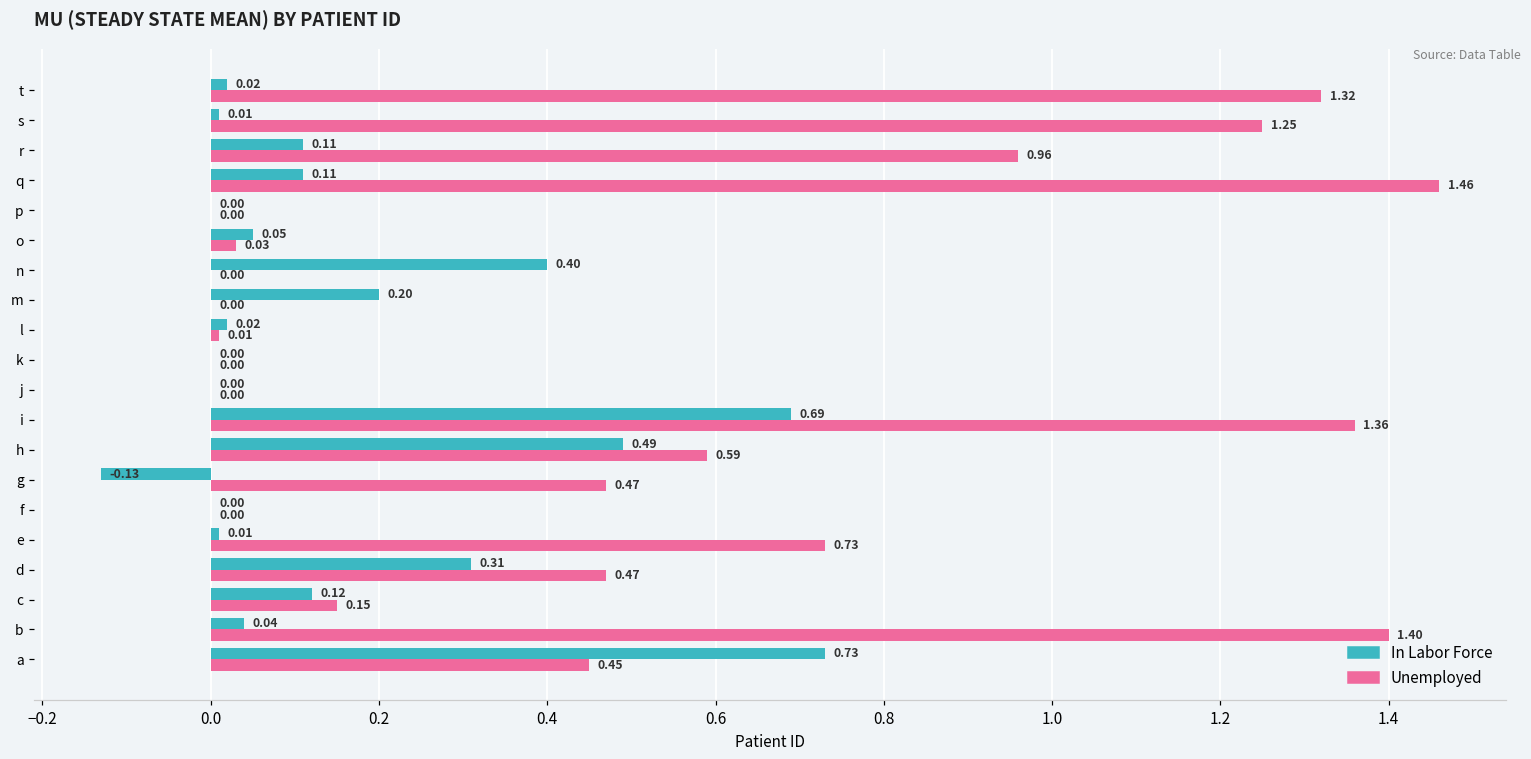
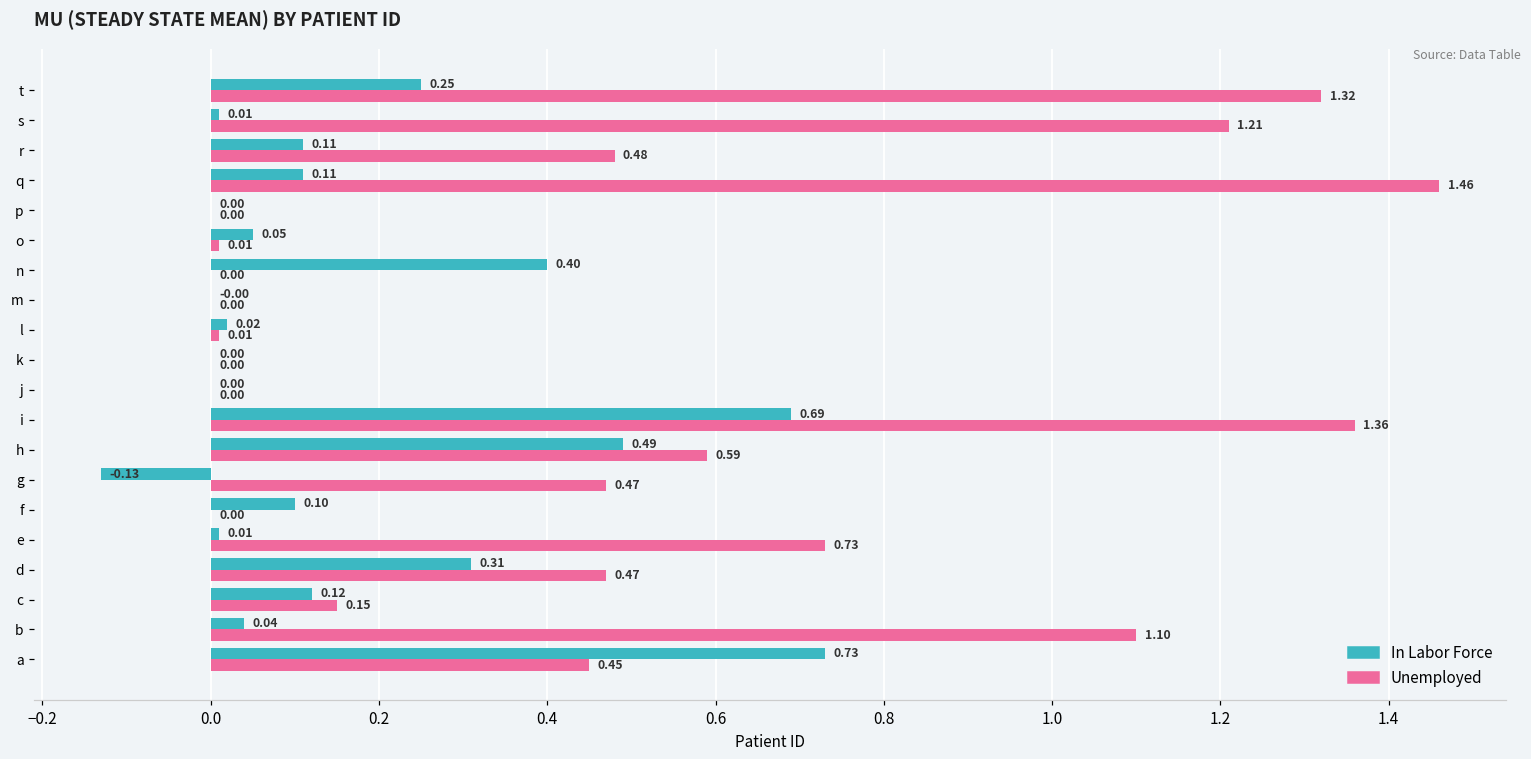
  {
    "In Labor Force": {
-     "t": 0.02,
+     "t": 0.25,
      "s": 0.01,
      "r": 0.11,
      "q": 0.11,
      "o": 0.05,
      "n": 0.40,
-     "m": 0.20,
+     "m": -0.00,
      "l": 0.02,
      "i": 0.69,
      "h": 0.49,
      "g": -0.13,
-     "f": 0.00,
+     "f": 0.10,
      "e": 0.01,
      "d": 0.31,
      "c": 0.12,
      "b": 0.04,
      "a": 0.73
    },
    "Unemployed": {
      "t": 1.32,
-     "s": 1.25,
-     "r": 0.96,
+     "s": 1.21,
+     "r": 0.48,
      "q": 1.46,
-     "o": 0.03,
+     "o": 0.01,
      "n": 0.00,
      "m": 0.00,
      "l": 0.01,
      "i": 1.36,
      "h": 0.59,
      "g": 0.47,
      "e": 0.73,
      "d": 0.47,
      "c": 0.15,
-     "b": 1.40,
+     "b": 1.10,
      "a": 0.45
    }
  }
